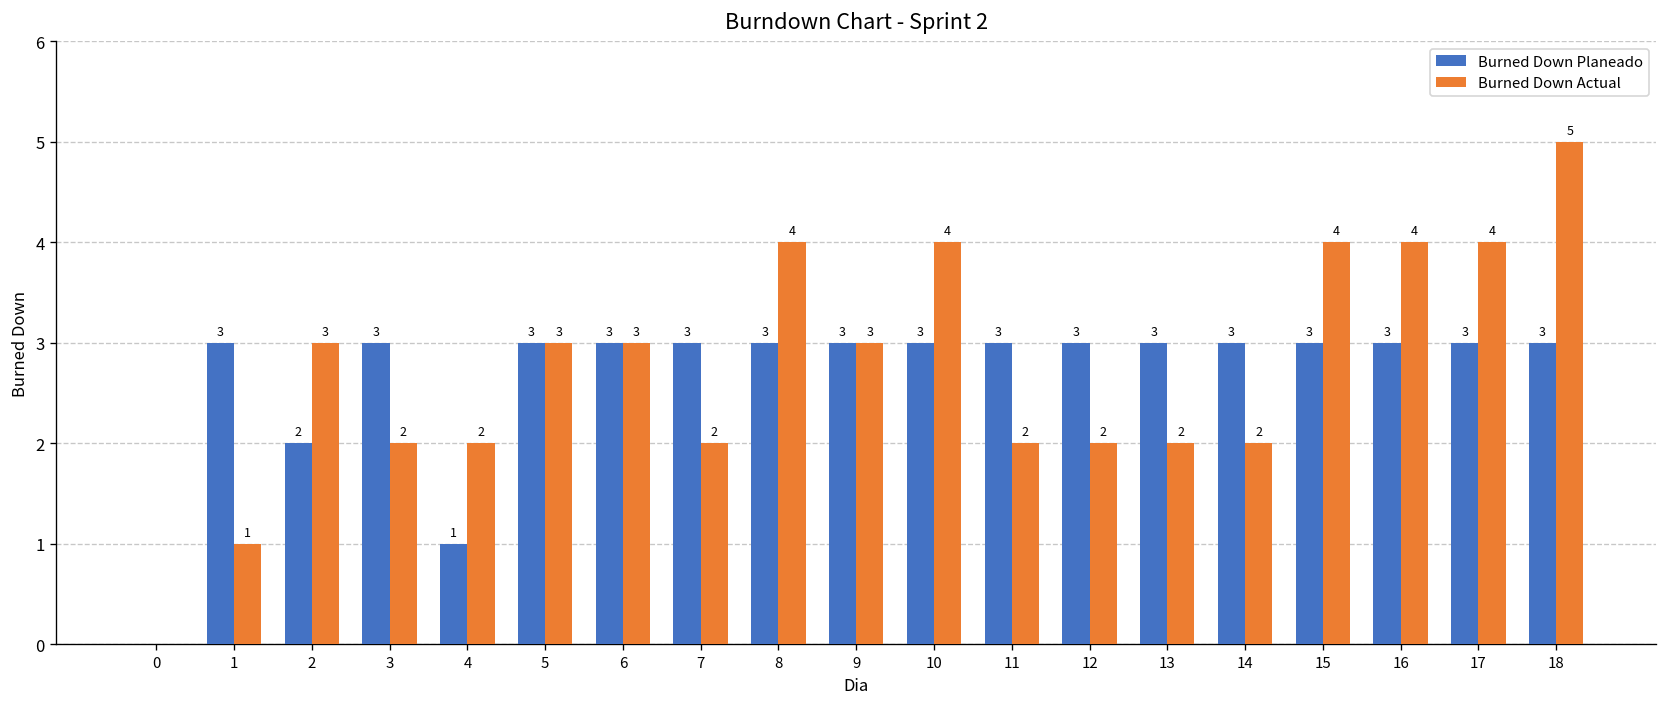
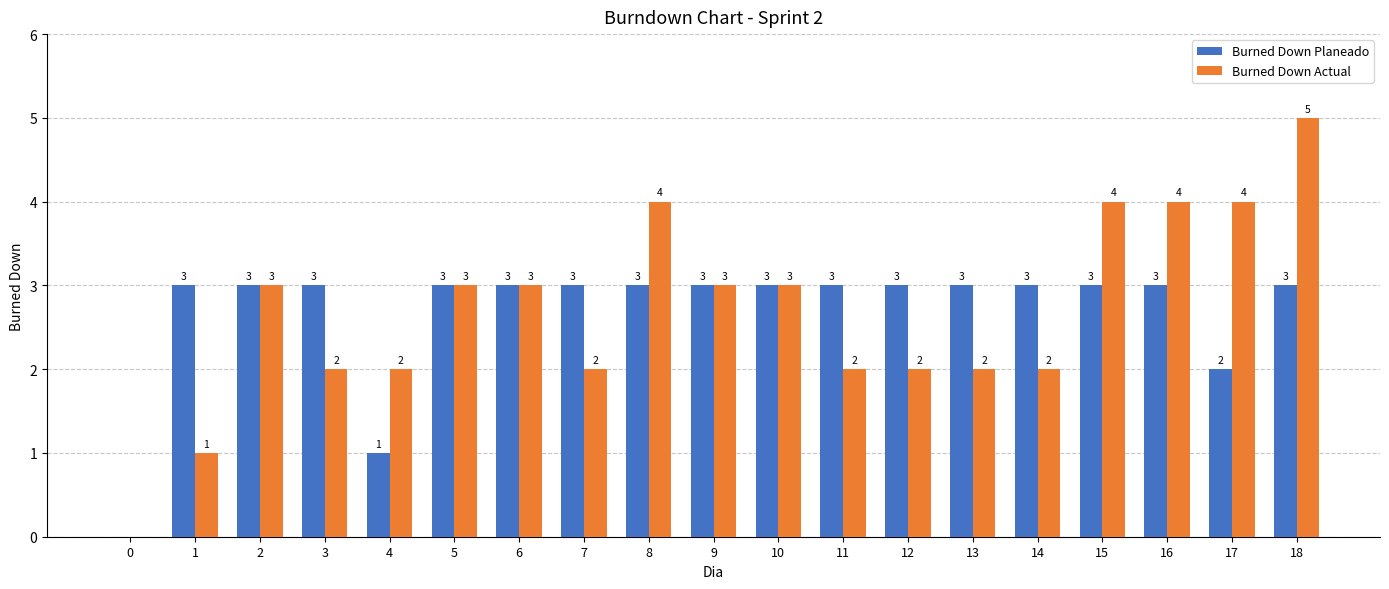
  {
    "Burned Down Planeado": {
      "1": 3,
-     "2": 2,
+     "2": 3,
      "3": 3,
      "4": 1,
      "5": 3,
      "6": 3,
      "7": 3,
      "8": 3,
      "9": 3,
      "10": 3,
      "11": 3,
      "12": 3,
      "13": 3,
      "14": 3,
      "15": 3,
      "16": 3,
-     "17": 3,
+     "17": 2,
      "18": 3
    },
    "Burned Down Actual": {
      "1": 1,
      "2": 3,
      "3": 2,
      "4": 2,
      "5": 3,
      "6": 3,
      "7": 2,
      "8": 4,
      "9": 3,
-     "10": 4,
+     "10": 3,
      "11": 2,
      "12": 2,
      "13": 2,
      "14": 2,
      "15": 4,
      "16": 4,
      "17": 4,
      "18": 5
    }
  }
